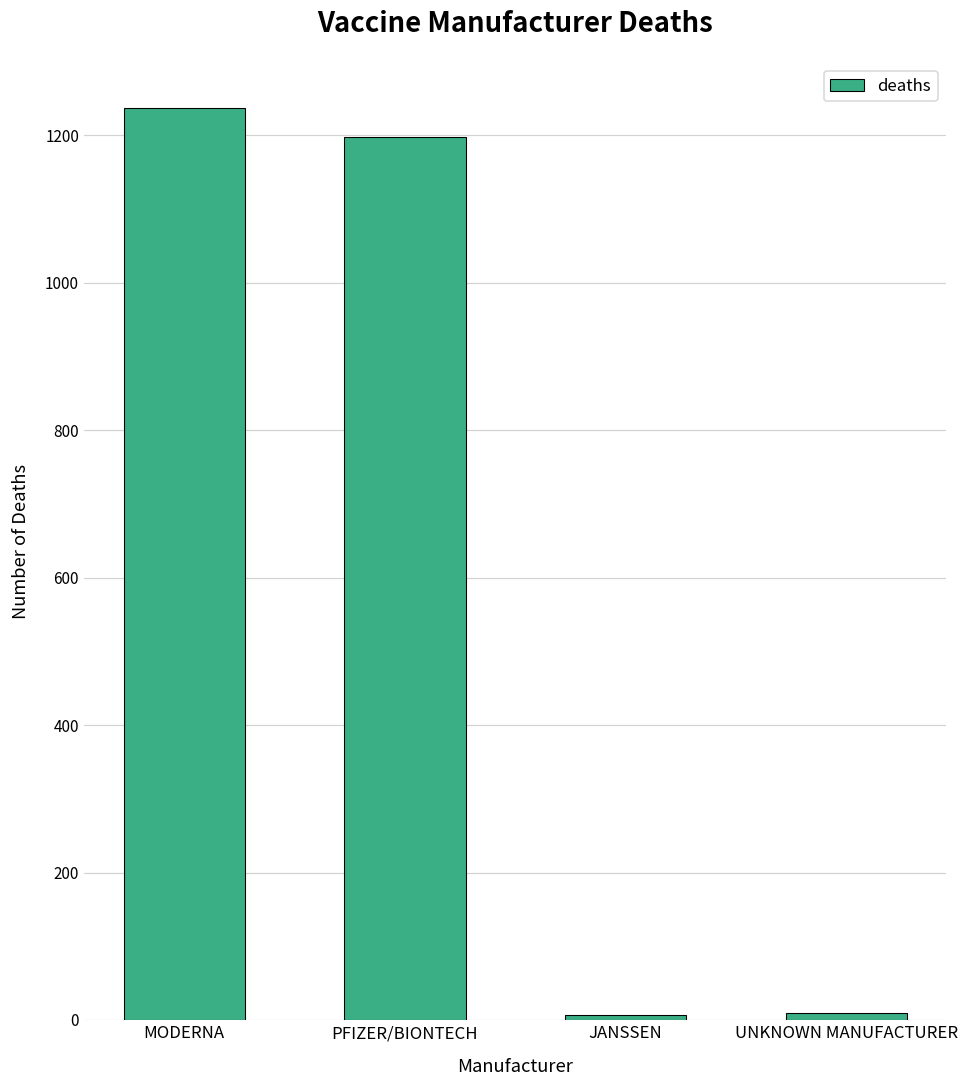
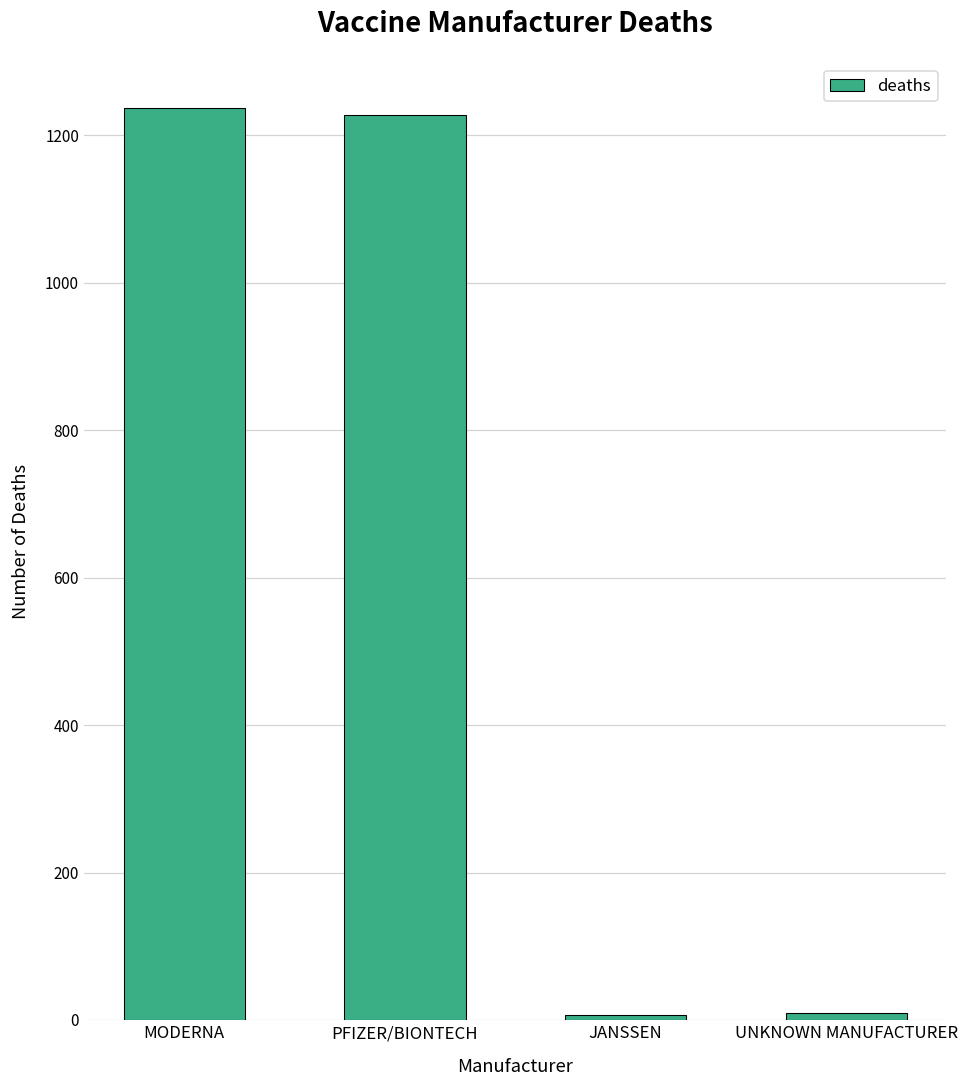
  {
    "MODERNA": 1240,
-   "PFIZER/BIONTECH": 1200,
+   "PFIZER/BIONTECH": 1230,
    "JANSSEN": 10,
    "UNKNOWN MANUFACTURER": 10
  }
